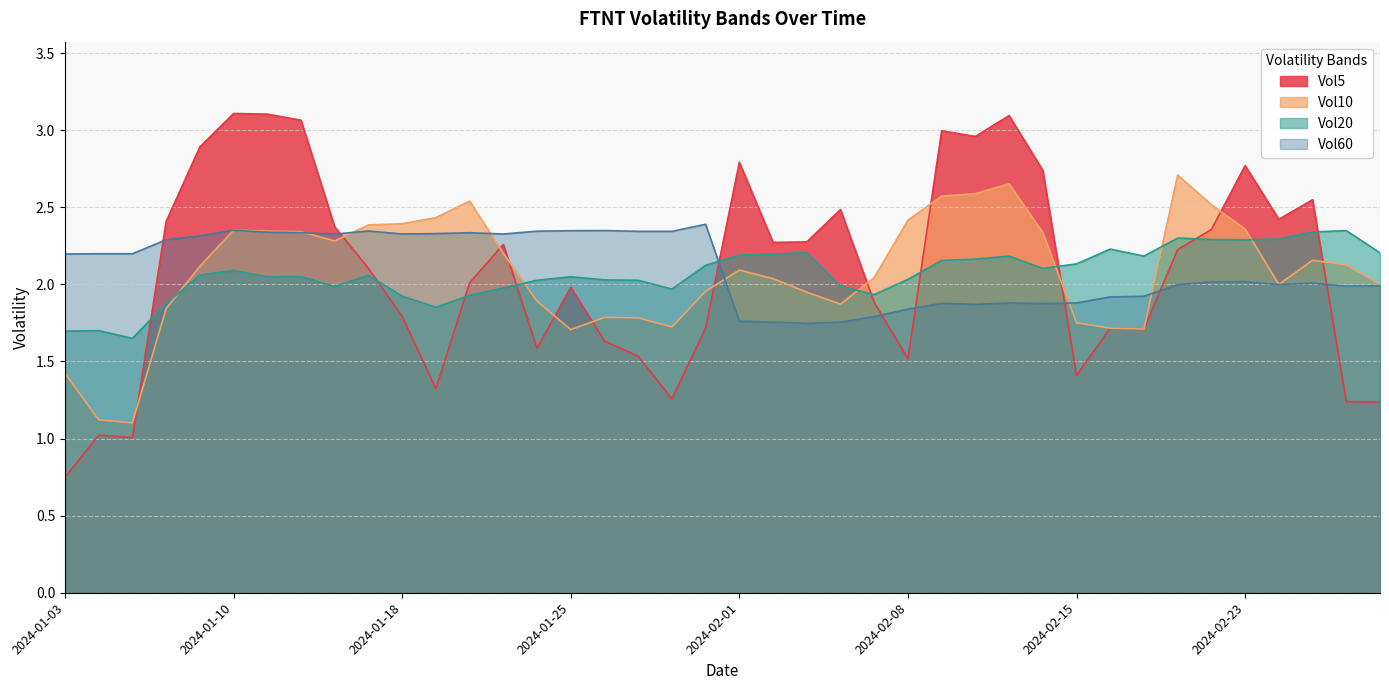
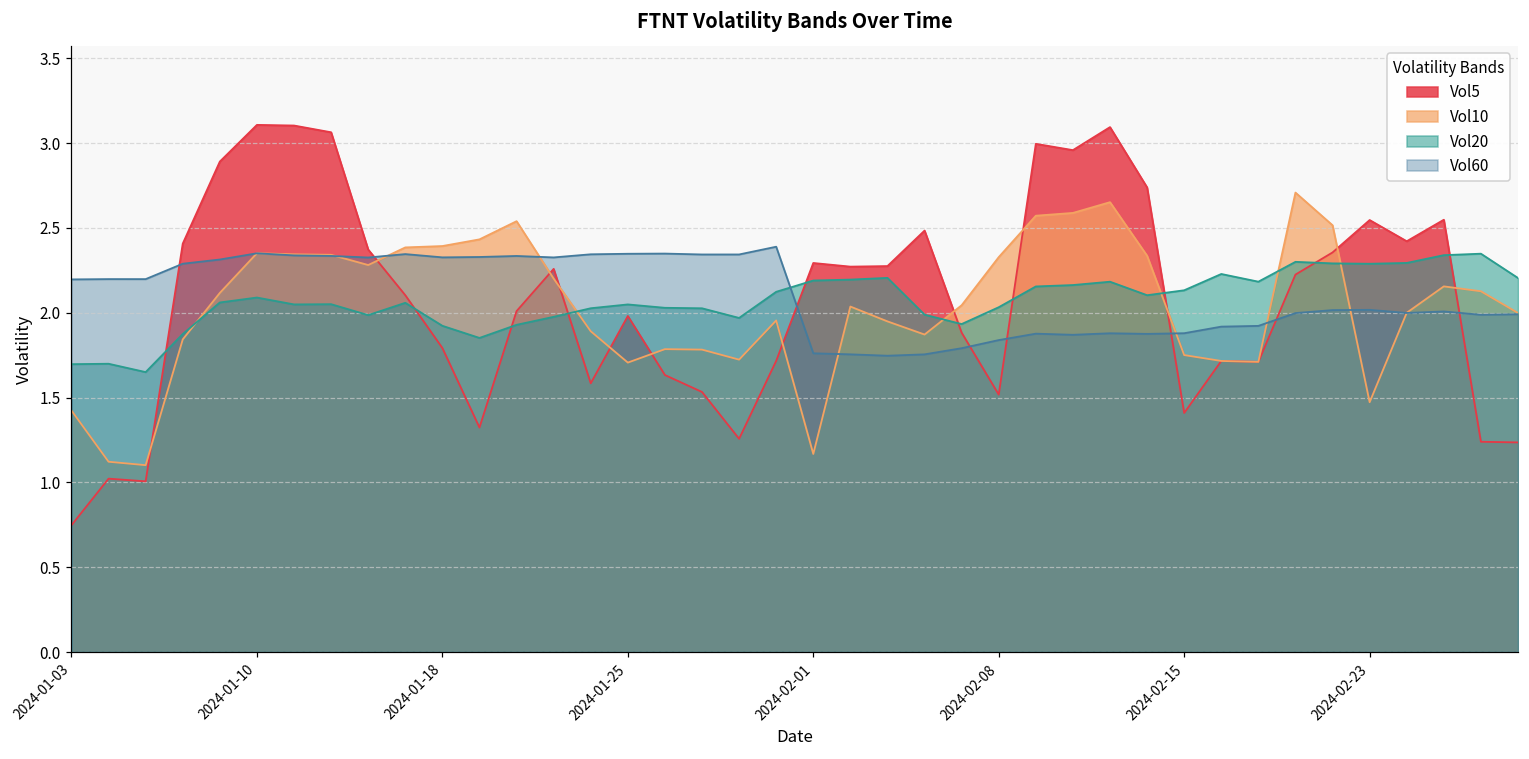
  {
    "Vol5": {
      "2024-01-03": 0.75,
      "2024-01-10": 3.11,
      "2024-01-18": 1.79,
      "2024-01-25": 1.98,
-     "2024-02-01": 2.79,
+     "2024-02-01": 2.29,
      "2024-02-08": 1.52,
      "2024-02-15": 1.41,
-     "2024-02-23": 2.77
+     "2024-02-23": 2.55
    },
    "Vol10": {
      "2024-01-03": 1.42,
      "2024-01-18": 2.39,
      "2024-01-25": 1.71,
-     "2024-02-01": 2.09,
-     "2024-02-08": 2.42,
+     "2024-02-01": 1.17,
+     "2024-02-08": 2.33,
      "2024-02-15": 1.75,
-     "2024-02-23": 2.36
+     "2024-02-23": 1.47
    }
  }
